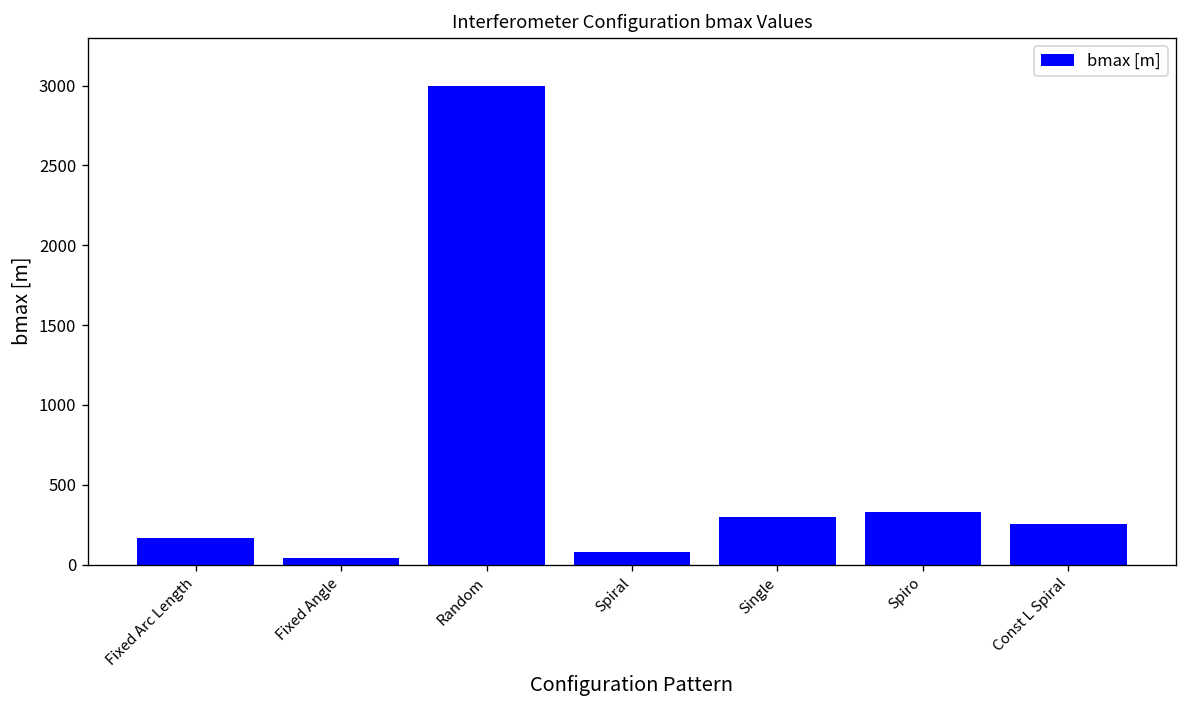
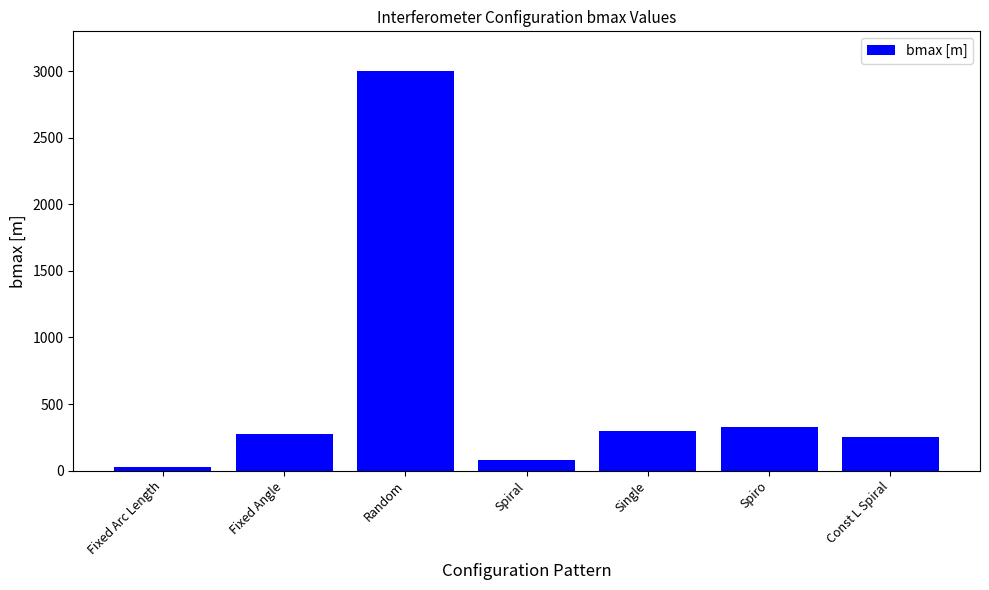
  {
-   "Fixed Arc Length": 170,
-   "Fixed Angle": 40,
+   "Fixed Arc Length": 30,
+   "Fixed Angle": 280,
    "Random": 3000,
    "Spiral": 80,
    "Single": 300,
    "Spiro": 330,
    "Const L Spiral": 250
  }
